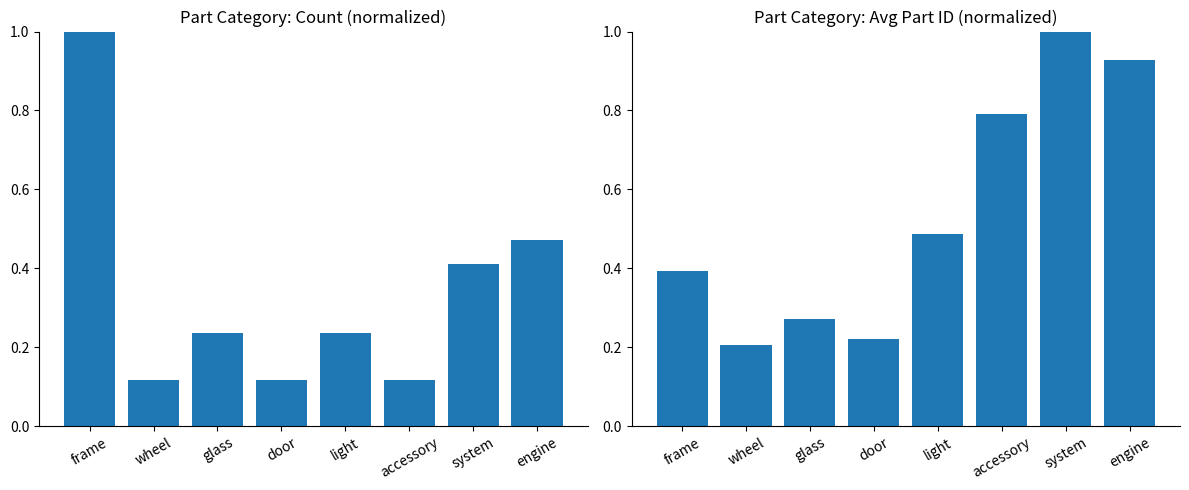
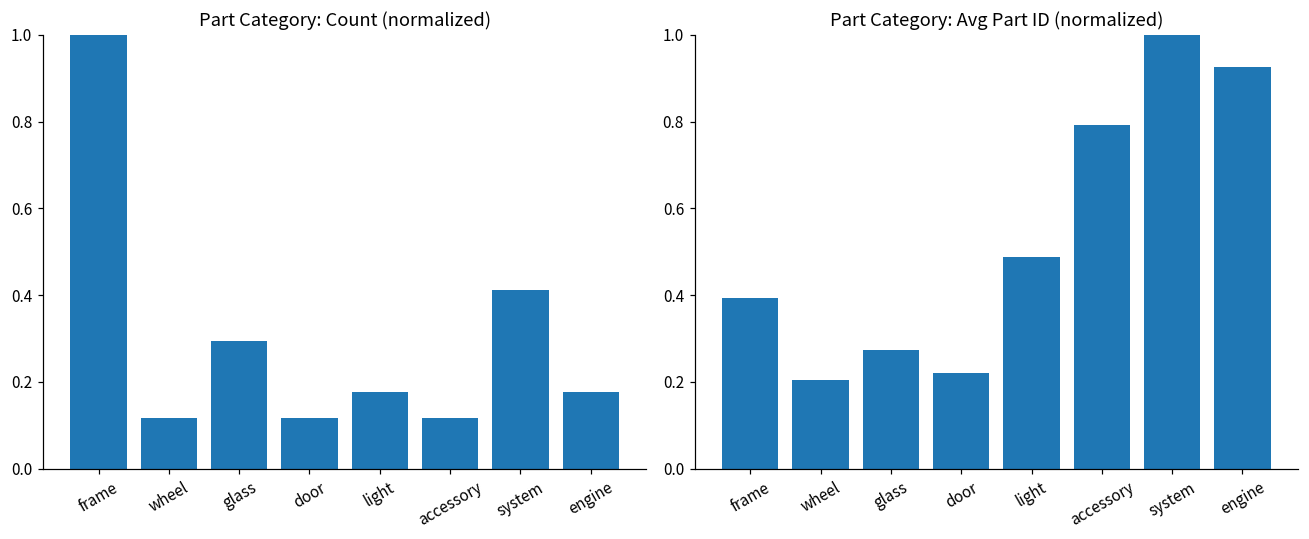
  {
    "Part Category: Count (normalized)": {
      "frame": 1.00,
      "wheel": 0.12,
-     "glass": 0.24,
+     "glass": 0.29,
      "door": 0.12,
-     "light": 0.24,
+     "light": 0.18,
      "accessory": 0.12,
      "system": 0.41,
-     "engine": 0.47
+     "engine": 0.18
    },
    "Part Category: Avg Part ID (normalized)": {
      "frame": 0.39,
      "wheel": 0.21,
      "glass": 0.27,
      "door": 0.22,
      "light": 0.49,
      "accessory": 0.79,
      "system": 1.00,
      "engine": 0.93
    }
  }
